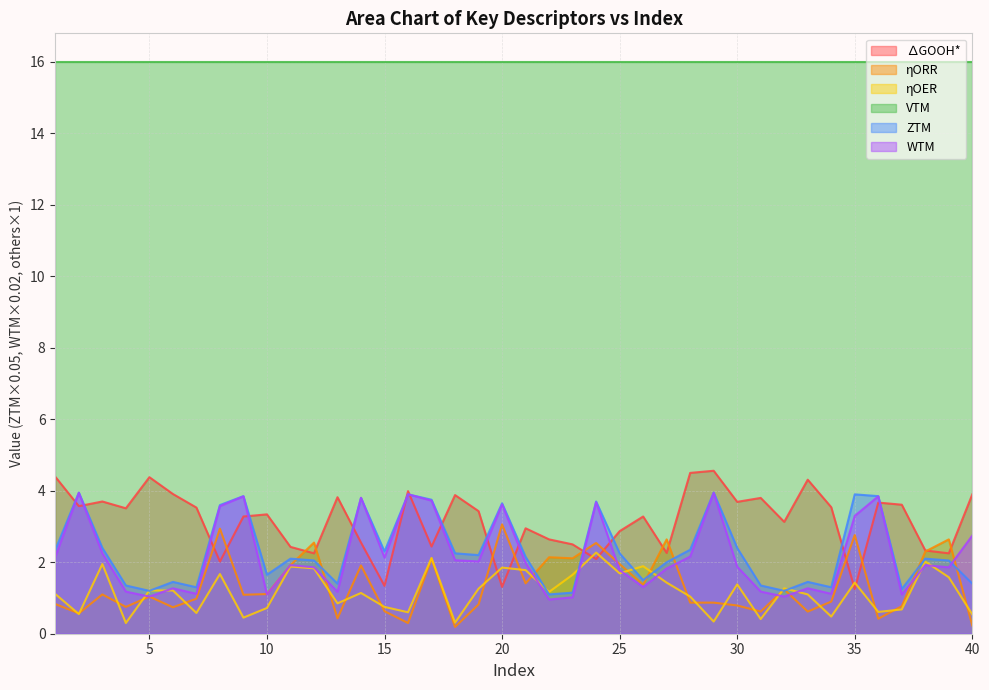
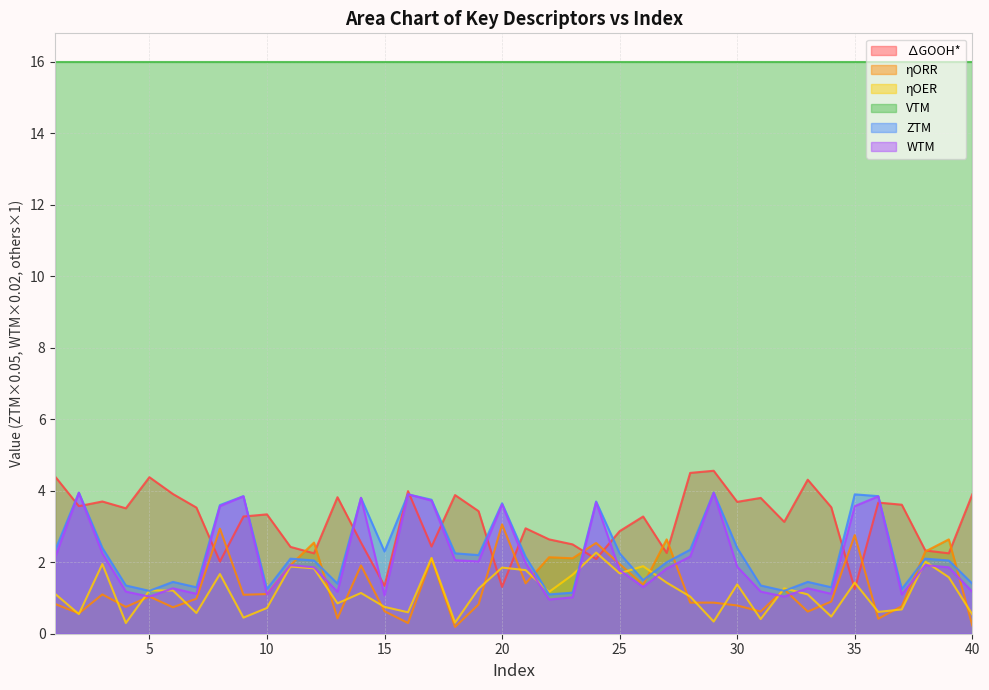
  {
    "∆GOOH*": {
      "5": 4.4,
      "10": 3.3,
      "15": 1.3,
      "20": 1.3,
      "25": 2.9,
      "30": 3.7,
      "35": 1.3,
      "40": 3.9
    },
    "VTM": {
      "5": 16.0,
      "10": 16.0,
      "15": 16.0,
      "20": 16.0,
      "25": 16.0,
      "30": 16.0,
      "35": 16.0,
      "40": 16.0
    },
    "ZTM": {
-     "10": 1.7,
+     "10": 1.3,
      "15": 2.3,
      "25": 2.3,
      "30": 2.4,
      "35": 3.9,
      "40": 1.4
    },
    "WTM": {
-     "15": 2.1,
+     "15": 1.1,
      "25": 1.8,
      "30": 1.9,
-     "35": 3.3,
-     "40": 2.7
+     "35": 3.6,
+     "40": 1.2
    }
  }
